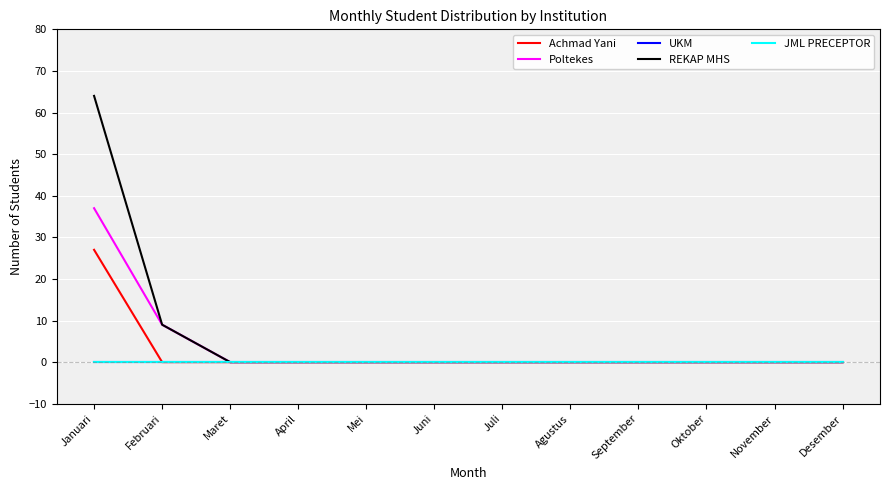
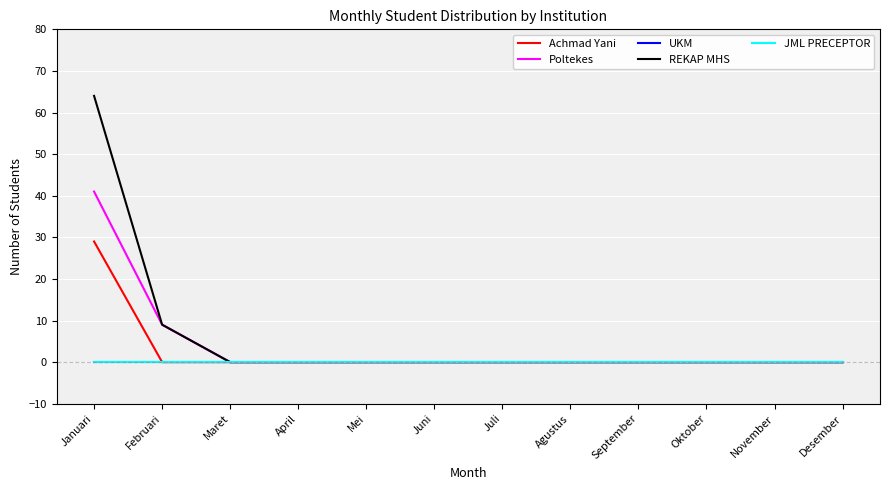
  {
    "Achmad Yani": {
-     "Januari": 27
+     "Januari": 29
    },
    "Poltekes": {
-     "Januari": 37
+     "Januari": 41
    },
    "JML PRECEPTOR": {
      "Januari": 0
    },
    "REKAP MHS": {
      "Januari": 64
    }
  }
